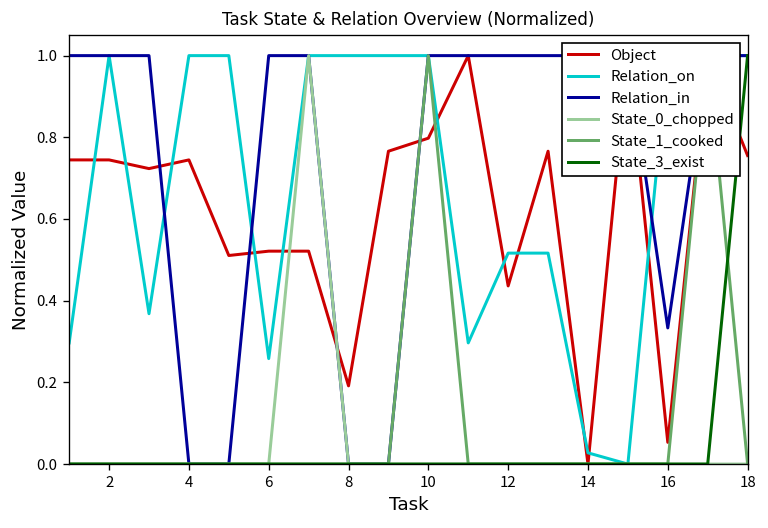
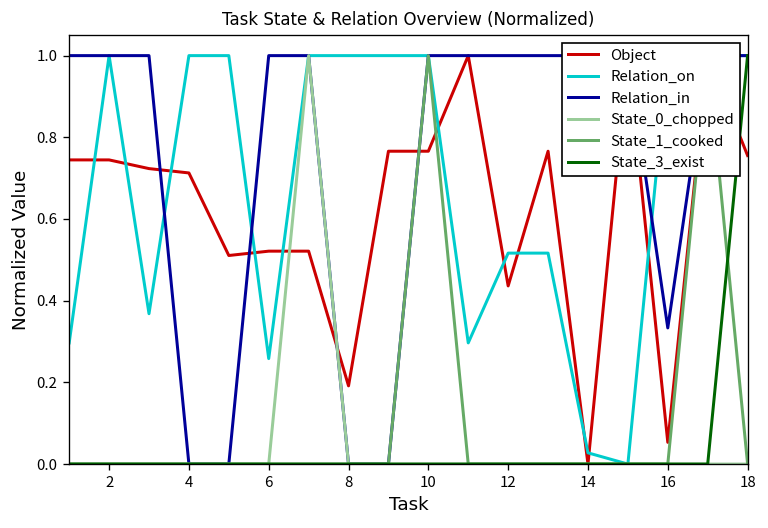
  {
    "Object": {
      "2": 0.74,
-     "4": 0.74,
+     "4": 0.71,
      "6": 0.52,
      "8": 0.19,
-     "10": 0.80,
+     "10": 0.77,
      "12": 0.44,
      "16": 0.05,
      "18": 0.76
    },
    "Relation_on": {
      "4": 1.00,
      "6": 0.26,
      "8": 1.00,
      "12": 0.52,
      "14": 0.03
    },
    "Relation_in": {
      "6": 1.00,
      "12": 1.00,
      "16": 0.33
    }
  }
